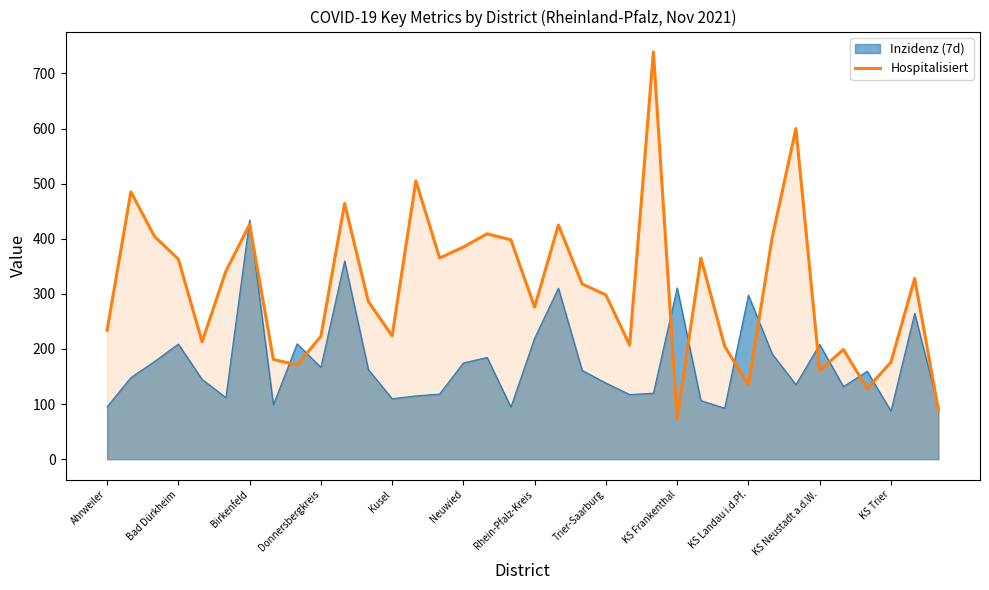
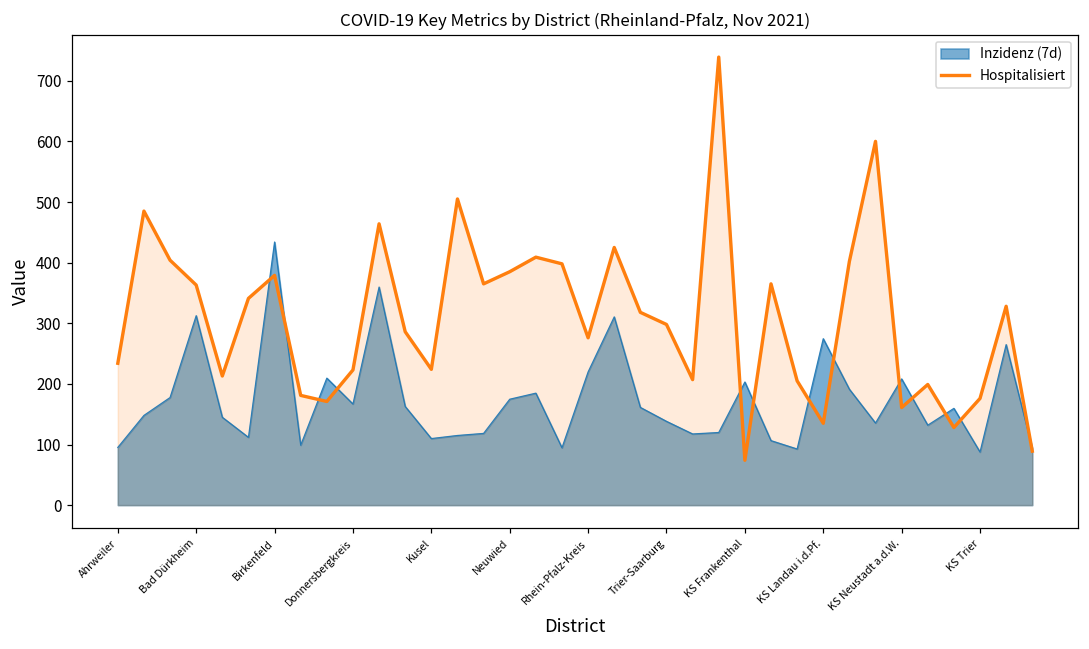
  {
    "Inzidenz (7d)": {
      "Ahrweiler": 100,
-     "Bad Dürkheim": 210,
+     "Bad Dürkheim": 310,
      "Birkenfeld": 430,
      "Donnersbergkreis": 170,
      "Kusel": 110,
      "Neuwied": 170,
      "Rhein-Pfalz-Kreis": 220,
      "Trier-Saarburg": 140,
-     "KS Frankenthal": 310,
-     "KS Landau i.d.Pf.": 300,
+     "KS Frankenthal": 200,
+     "KS Landau i.d.Pf.": 270,
      "KS Neustadt a.d.W.": 210,
      "KS Trier": 90
    },
    "Hospitalisiert": {
      "Ahrweiler": 230,
      "Bad Dürkheim": 360,
-     "Birkenfeld": 430,
+     "Birkenfeld": 380,
      "Donnersbergkreis": 220,
      "Kusel": 220,
      "Neuwied": 390,
      "Rhein-Pfalz-Kreis": 280,
      "Trier-Saarburg": 300,
      "KS Frankenthal": 70,
      "KS Landau i.d.Pf.": 140,
      "KS Neustadt a.d.W.": 160,
      "KS Trier": 180
    }
  }
